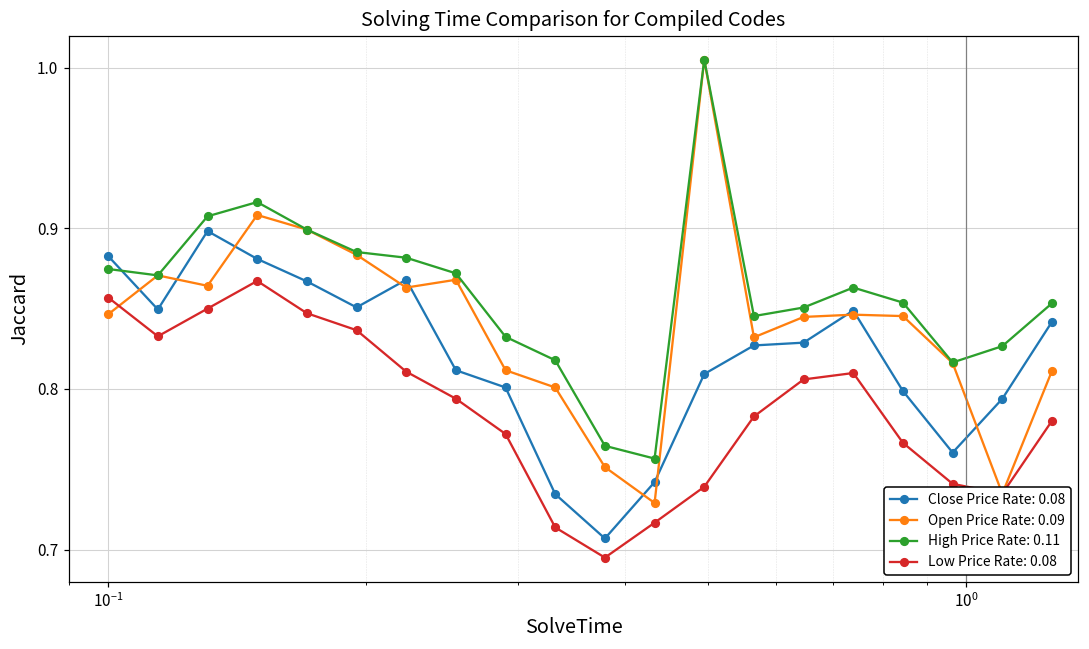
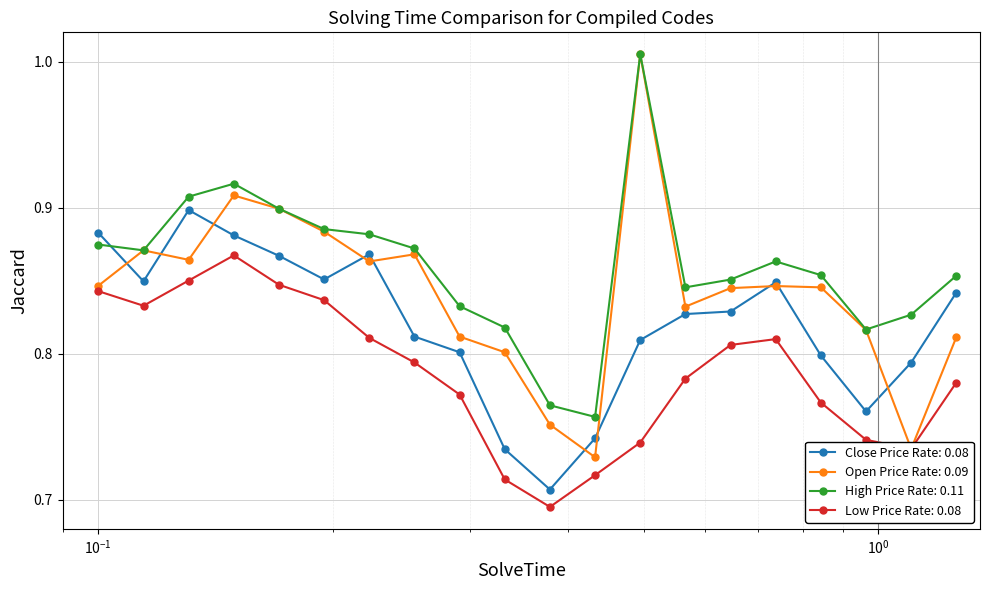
  {
    "Close Price Rate: 0.08": {
      "10^-1": 0.883
    },
    "Open Price Rate: 0.09": {
      "10^-1": 0.846
    },
    "High Price Rate: 0.11": {
      "10^-1": 0.875
    },
    "Low Price Rate: 0.08": {
-     "10^-1": 0.857
+     "10^-1": 0.843
    }
  }
